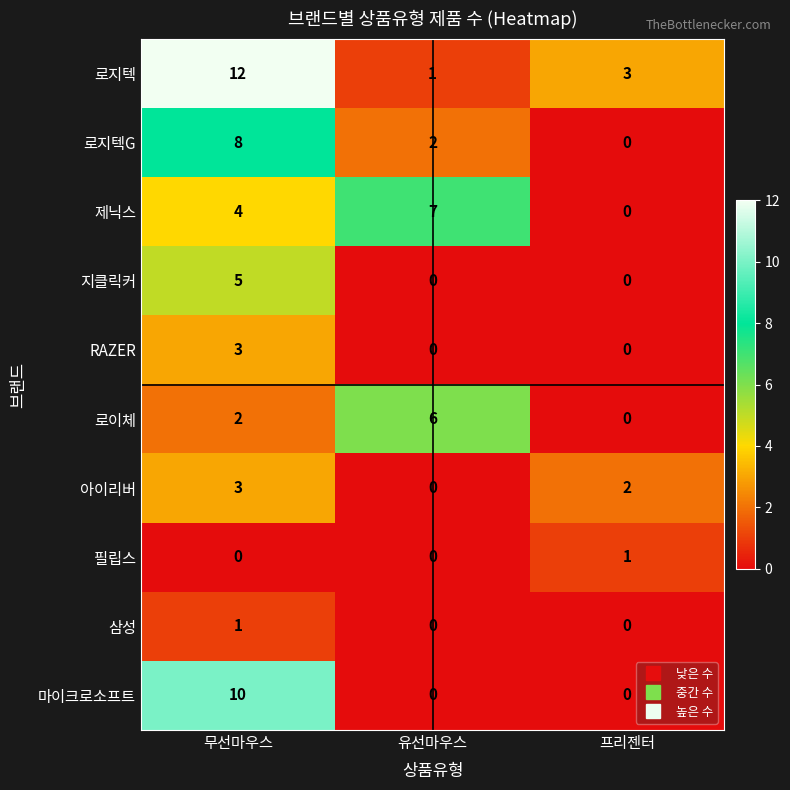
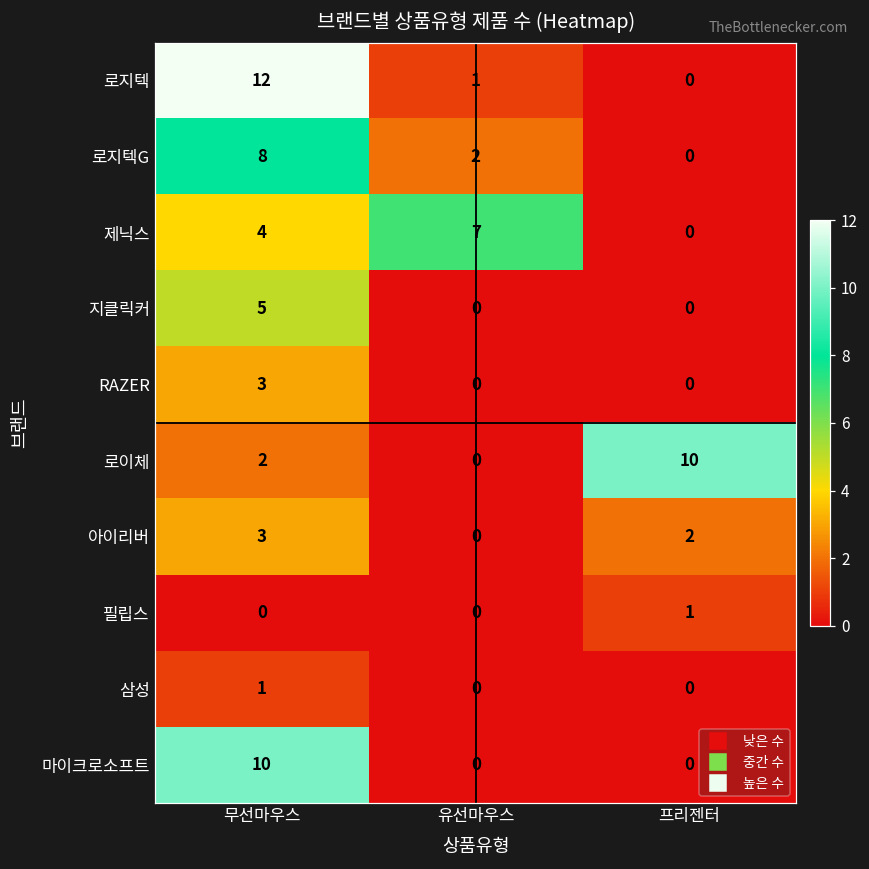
  {
    "로지텍": {
      "무선마우스": 12,
      "유선마우스": 1,
-     "프리젠터": 3
+     "프리젠터": 0
    },
    "로지텍G": {
      "무선마우스": 8,
      "유선마우스": 2,
      "프리젠터": 0
    },
    "제닉스": {
      "무선마우스": 4,
      "유선마우스": 7,
      "프리젠터": 0
    },
    "지클릭커": {
      "무선마우스": 5,
      "유선마우스": 0,
      "프리젠터": 0
    },
    "RAZER": {
      "무선마우스": 3,
      "유선마우스": 0,
      "프리젠터": 0
    },
    "로이체": {
      "무선마우스": 2,
-     "유선마우스": 6,
-     "프리젠터": 0
+     "유선마우스": 0,
+     "프리젠터": 10
    },
    "아이리버": {
      "무선마우스": 3,
      "유선마우스": 0,
      "프리젠터": 2
    },
    "필립스": {
      "무선마우스": 0,
      "유선마우스": 0,
      "프리젠터": 1
    },
    "삼성": {
      "무선마우스": 1,
      "유선마우스": 0,
      "프리젠터": 0
    },
    "마이크로소프트": {
      "무선마우스": 10,
      "유선마우스": 0,
      "프리젠터": 0
    }
  }
